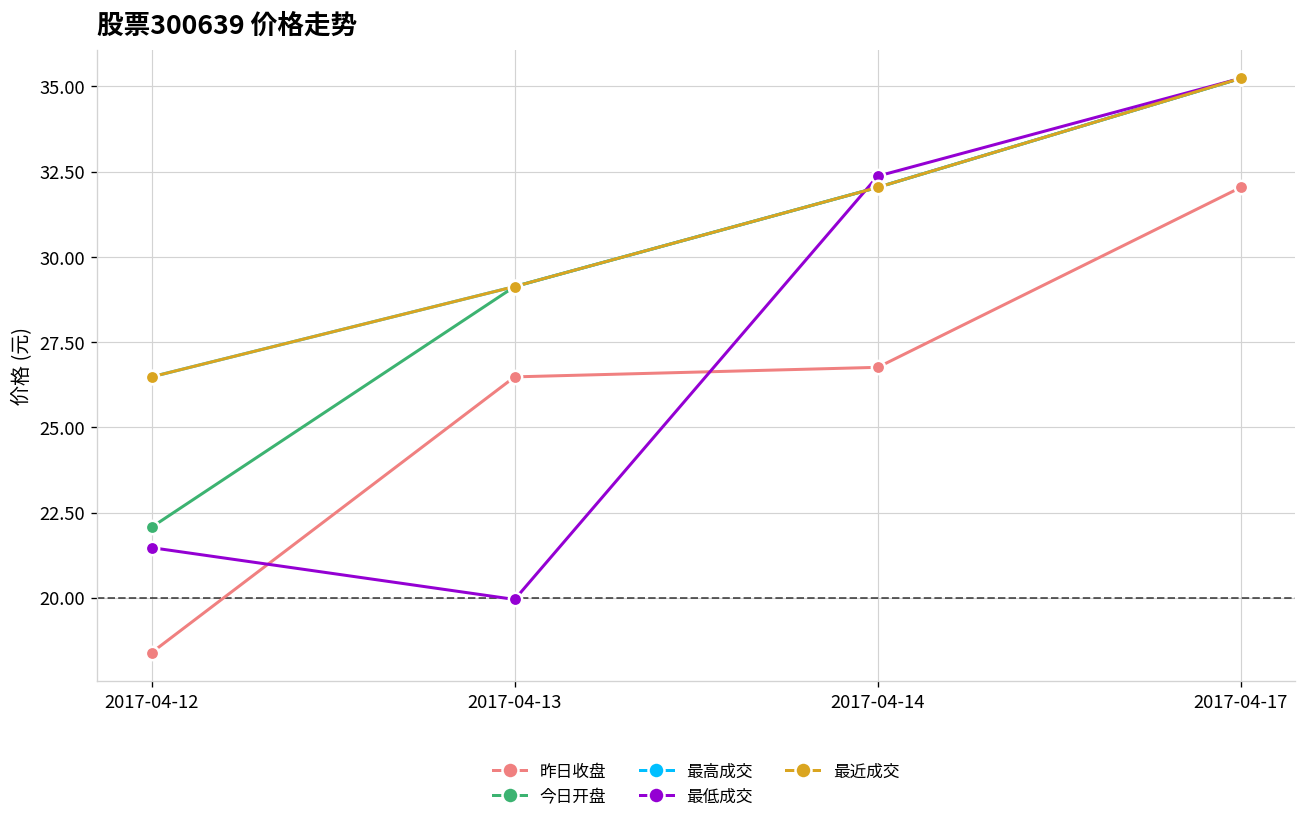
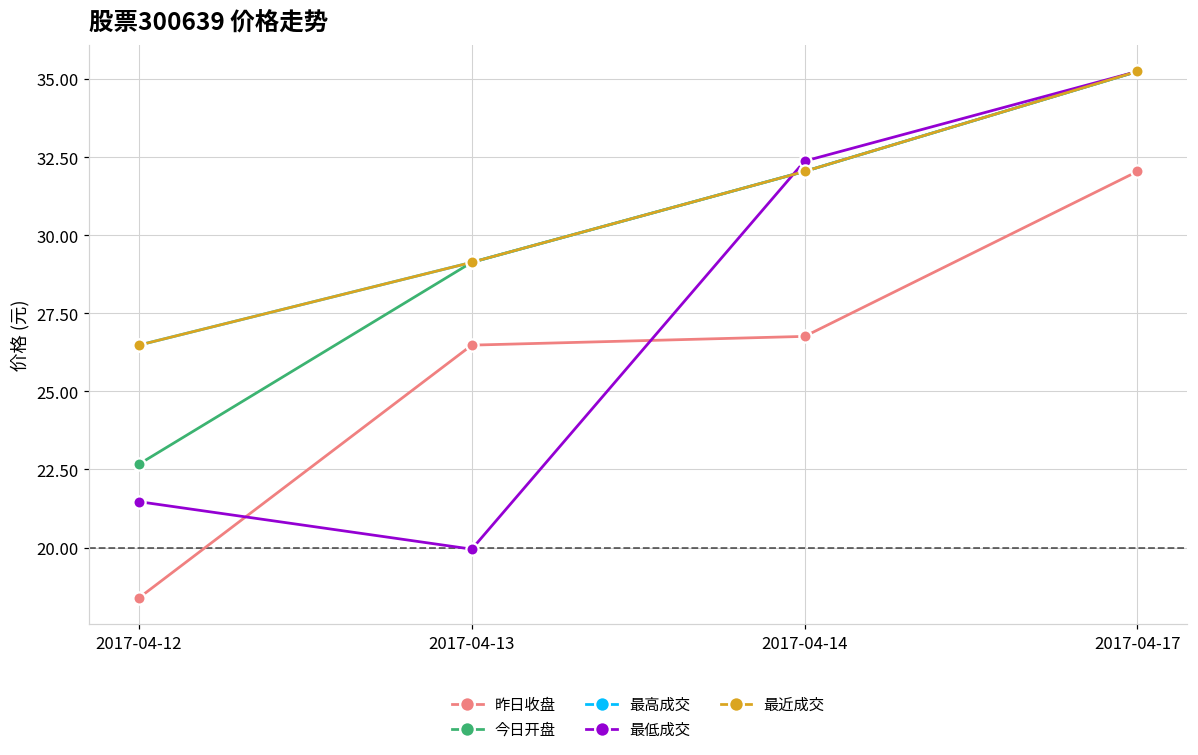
  {
    "昨日收盘": {
      "2017-04-12": 18.4,
      "2017-04-13": 26.5,
      "2017-04-14": 26.8,
      "2017-04-17": 32.0
    },
    "今日开盘": {
-     "2017-04-12": 22.1
+     "2017-04-12": 22.7
    },
    "最近成交": {
      "2017-04-12": 26.5
    },
    "最低成交": {
      "2017-04-12": 21.5,
      "2017-04-13": 20.0,
      "2017-04-14": 32.4
    }
  }
